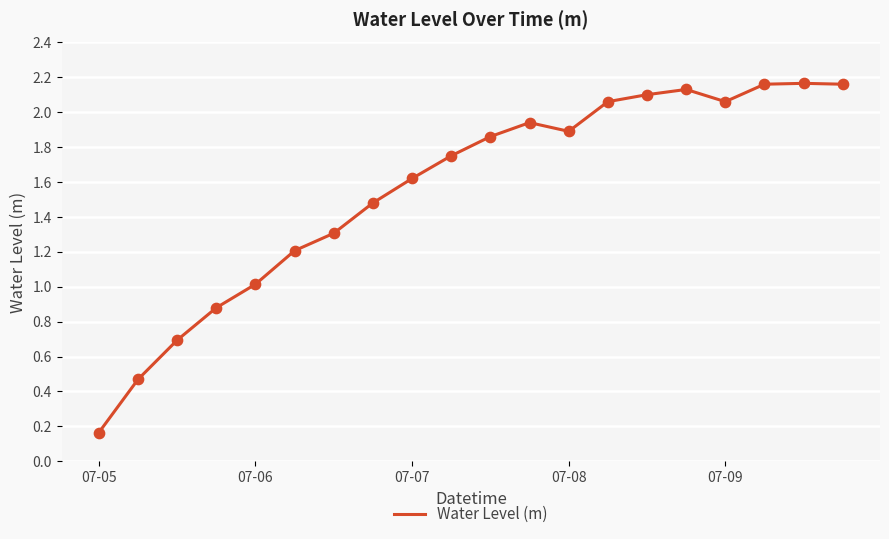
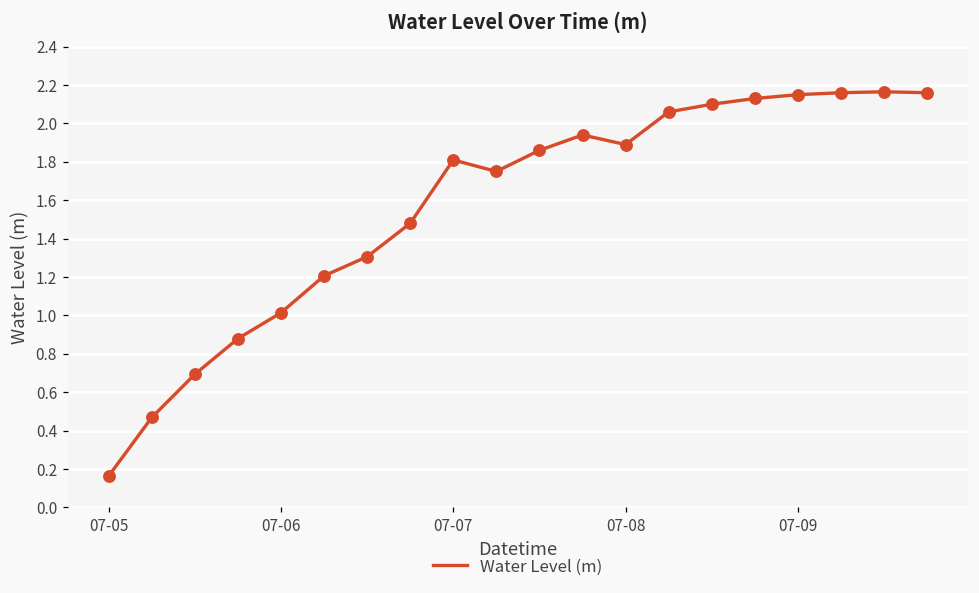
  {
    "07-05": 0.16,
    "07-06": 1.01,
-   "07-07": 1.62,
+   "07-07": 1.81,
    "07-08": 1.89,
-   "07-09": 2.06
+   "07-09": 2.15
  }
